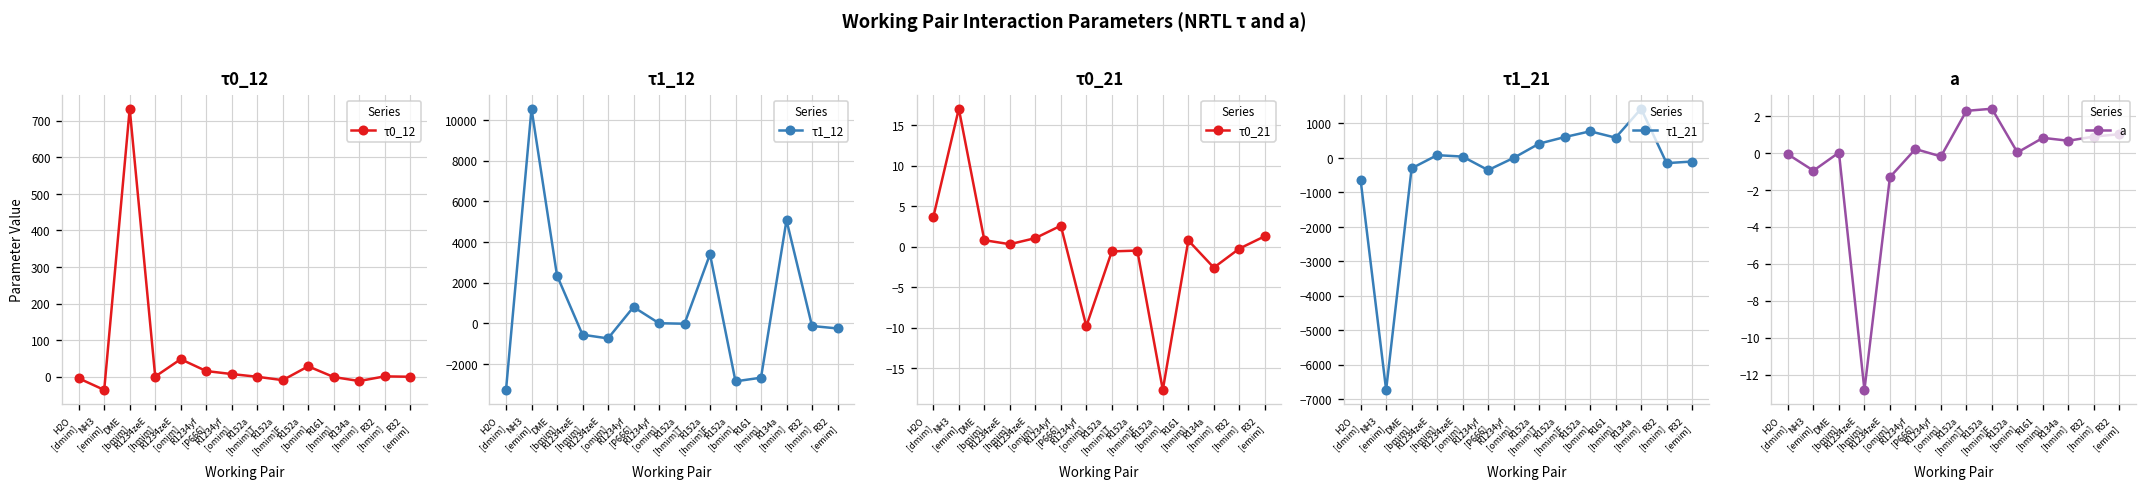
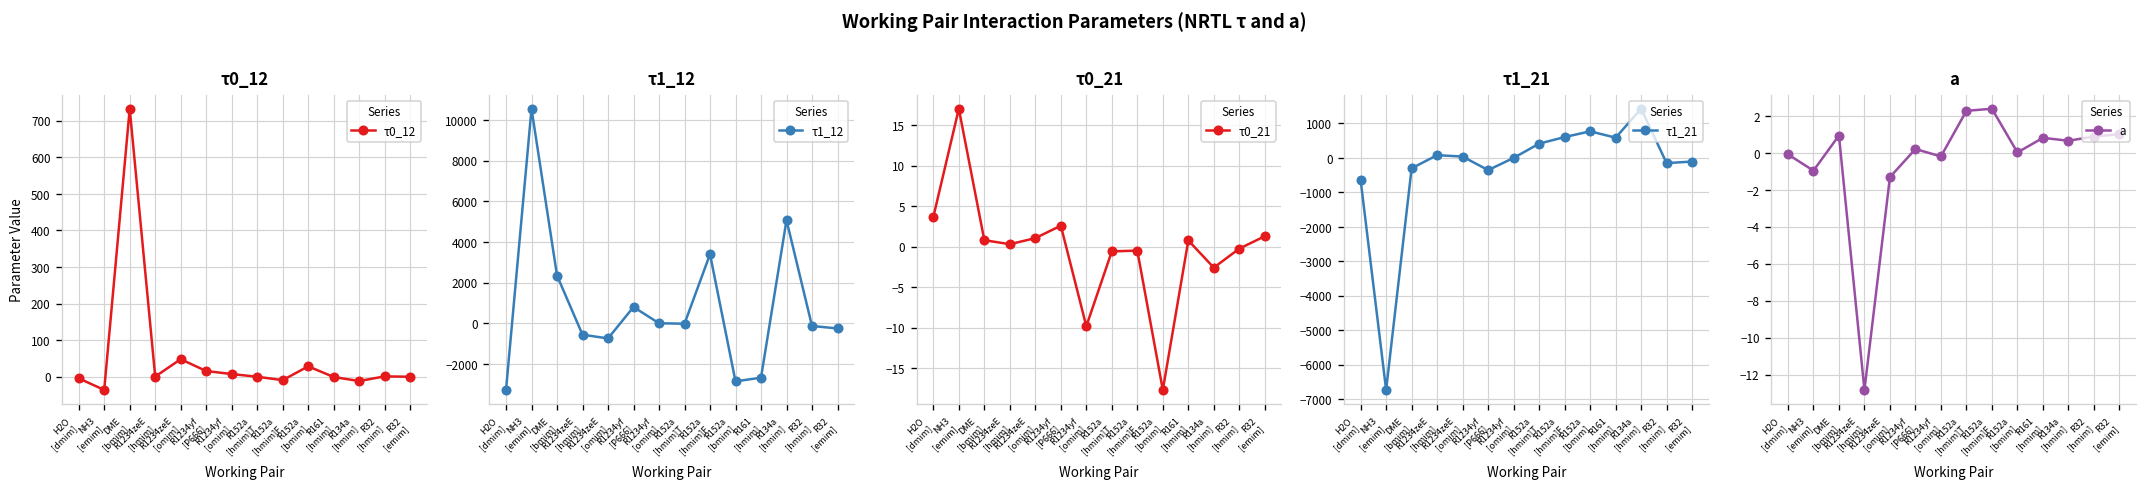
  {
    "τ0_12": {
      "H2O [dmim]": 0,
      "NH3 [emim]": -40,
      "DME [bmim]": 730,
      "R1234zeE [hmim]": 0,
      "R1234zeE [omim]": 50,
      "R1234yf [P666]": 20,
      "R1234yf [omim]": 10,
      "R152a [hmim]T": 0,
      "R152a [hmim]F": -10,
      "R152a [bmim]": 30,
      "R161 [hmim]": 0,
      "R134a [hmim]": -10,
      "R32 [hmim]": 0,
      "R32 [emim]": 0
    },
    "τ1_12": {
      "H2O [dmim]": -3300,
      "NH3 [emim]": 10600,
      "DME [bmim]": 2300,
      "R1234zeE [hmim]": -600,
      "R1234zeE [omim]": -700,
      "R1234yf [P666]": 800,
      "R1234yf [omim]": 0,
      "R152a [hmim]T": 0,
      "R152a [hmim]F": 3400,
      "R152a [bmim]": -2900,
      "R161 [hmim]": -2700,
      "R134a [hmim]": 5100,
      "R32 [hmim]": -100,
      "R32 [emim]": -300
    },
    "τ0_21": {
      "H2O [dmim]": 4,
      "NH3 [emim]": 17,
      "DME [bmim]": 1,
      "R1234zeE [hmim]": 0,
      "R1234zeE [omim]": 1,
      "R1234yf [P666]": 3,
      "R1234yf [omim]": -10,
      "R152a [hmim]T": -1,
      "R152a [hmim]F": 0,
      "R152a [bmim]": -18,
      "R161 [hmim]": 1,
      "R134a [hmim]": -3,
      "R32 [hmim]": 0,
      "R32 [emim]": 1
    },
    "τ1_21": {
      "H2O [dmim]": -600,
      "NH3 [emim]": -6700,
      "DME [bmim]": -300,
      "R1234zeE [hmim]": 100,
      "R1234zeE [omim]": 0,
      "R1234yf [P666]": -400,
      "R1234yf [omim]": 0,
      "R152a [hmim]T": 400,
      "R152a [hmim]F": 600,
      "R152a [bmim]": 800,
      "R161 [hmim]": 600,
      "R32 [hmim]": -200,
      "R32 [emim]": -100
    },
    "a": {
      "H2O [dmim]": -0.1,
      "NH3 [emim]": -1.0,
-     "DME [bmim]": 0.0,
+     "DME [bmim]": 0.9,
      "R1234zeE [hmim]": -12.8,
      "R1234zeE [omim]": -1.3,
      "R1234yf [P666]": 0.2,
      "R1234yf [omim]": -0.2,
      "R152a [hmim]T": 2.3,
      "R152a [hmim]F": 2.4,
      "R152a [bmim]": 0.0,
      "R161 [hmim]": 0.8,
      "R134a [hmim]": 0.6
    }
  }
